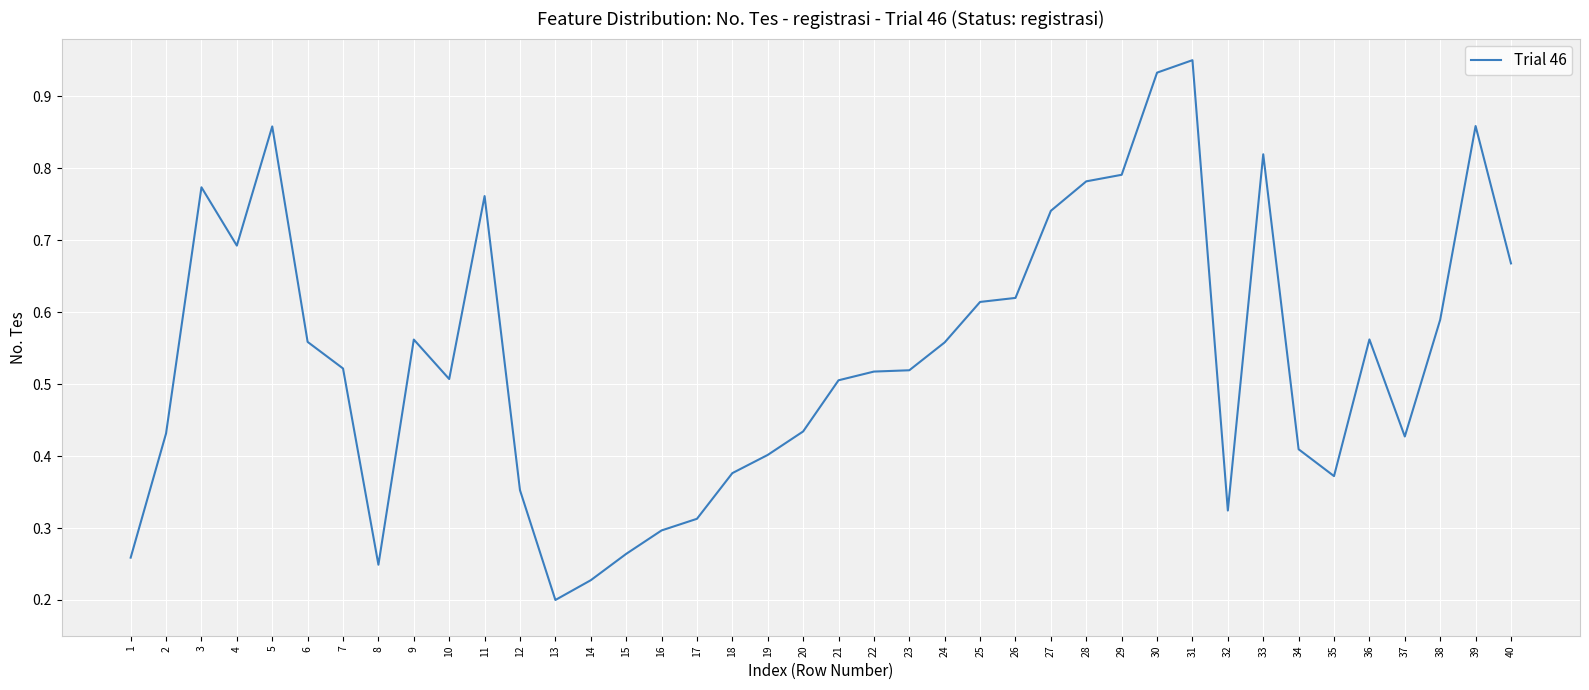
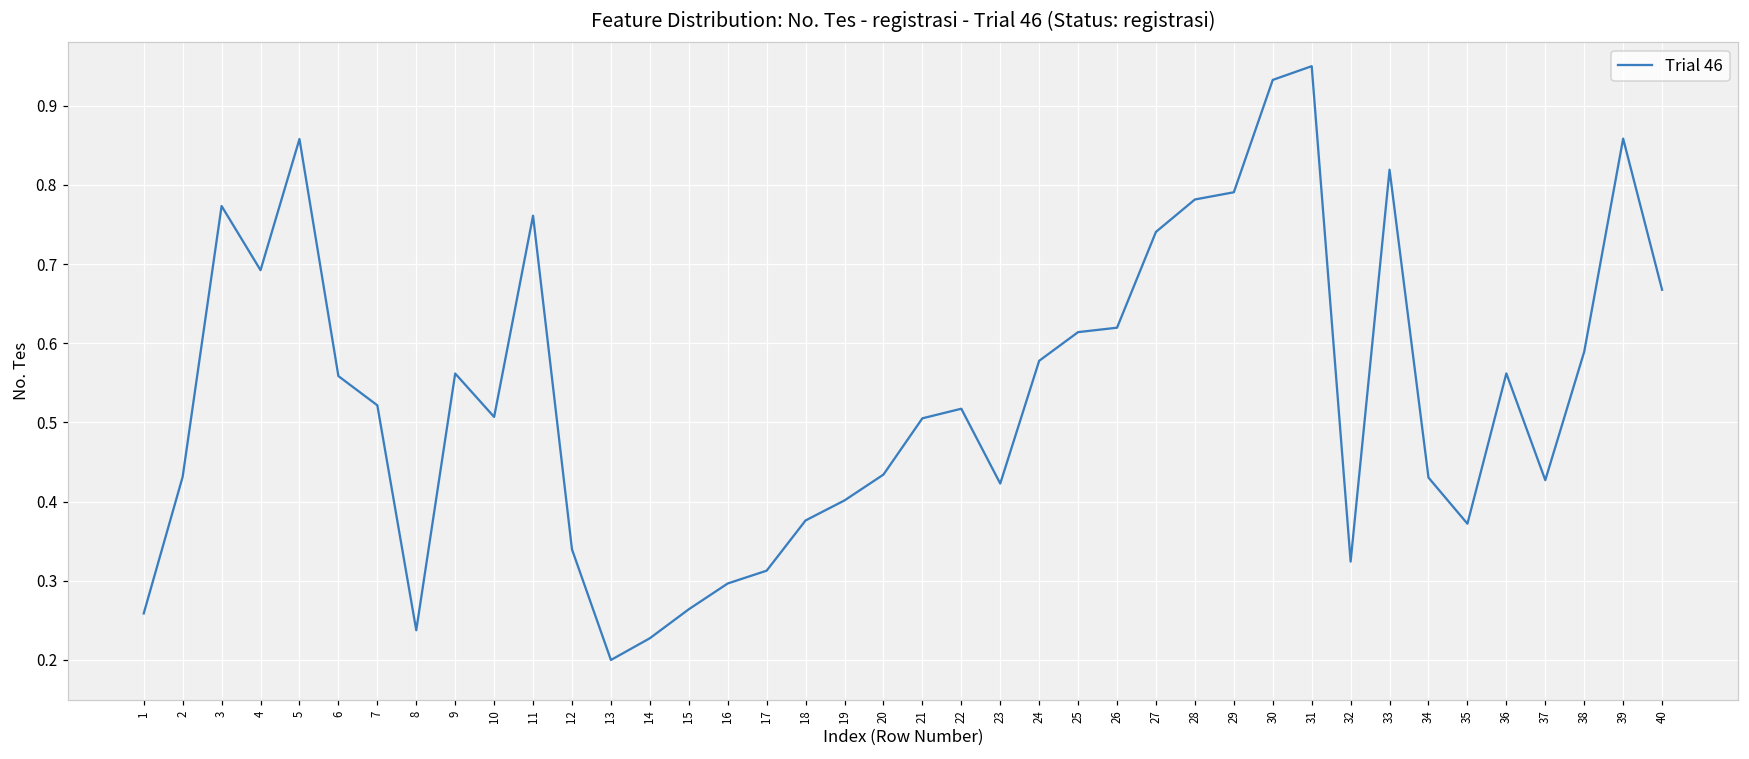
  {
    "1": 0.26,
    "2": 0.43,
    "3": 0.77,
    "4": 0.69,
    "5": 0.86,
    "6": 0.56,
    "7": 0.52,
-   "8": 0.25,
+   "8": 0.24,
    "9": 0.56,
    "10": 0.51,
    "11": 0.76,
-   "12": 0.35,
+   "12": 0.34,
    "13": 0.20,
    "14": 0.23,
    "15": 0.26,
    "16": 0.30,
    "17": 0.31,
    "18": 0.38,
    "19": 0.40,
    "20": 0.43,
    "21": 0.51,
    "22": 0.52,
-   "23": 0.52,
-   "24": 0.56,
+   "23": 0.42,
+   "24": 0.58,
    "25": 0.61,
    "26": 0.62,
    "27": 0.74,
    "28": 0.78,
    "29": 0.79,
    "30": 0.93,
    "31": 0.95,
    "32": 0.32,
    "33": 0.82,
-   "34": 0.41,
+   "34": 0.43,
    "35": 0.37,
    "36": 0.56,
    "37": 0.43,
    "38": 0.59,
    "39": 0.86,
    "40": 0.67
  }
